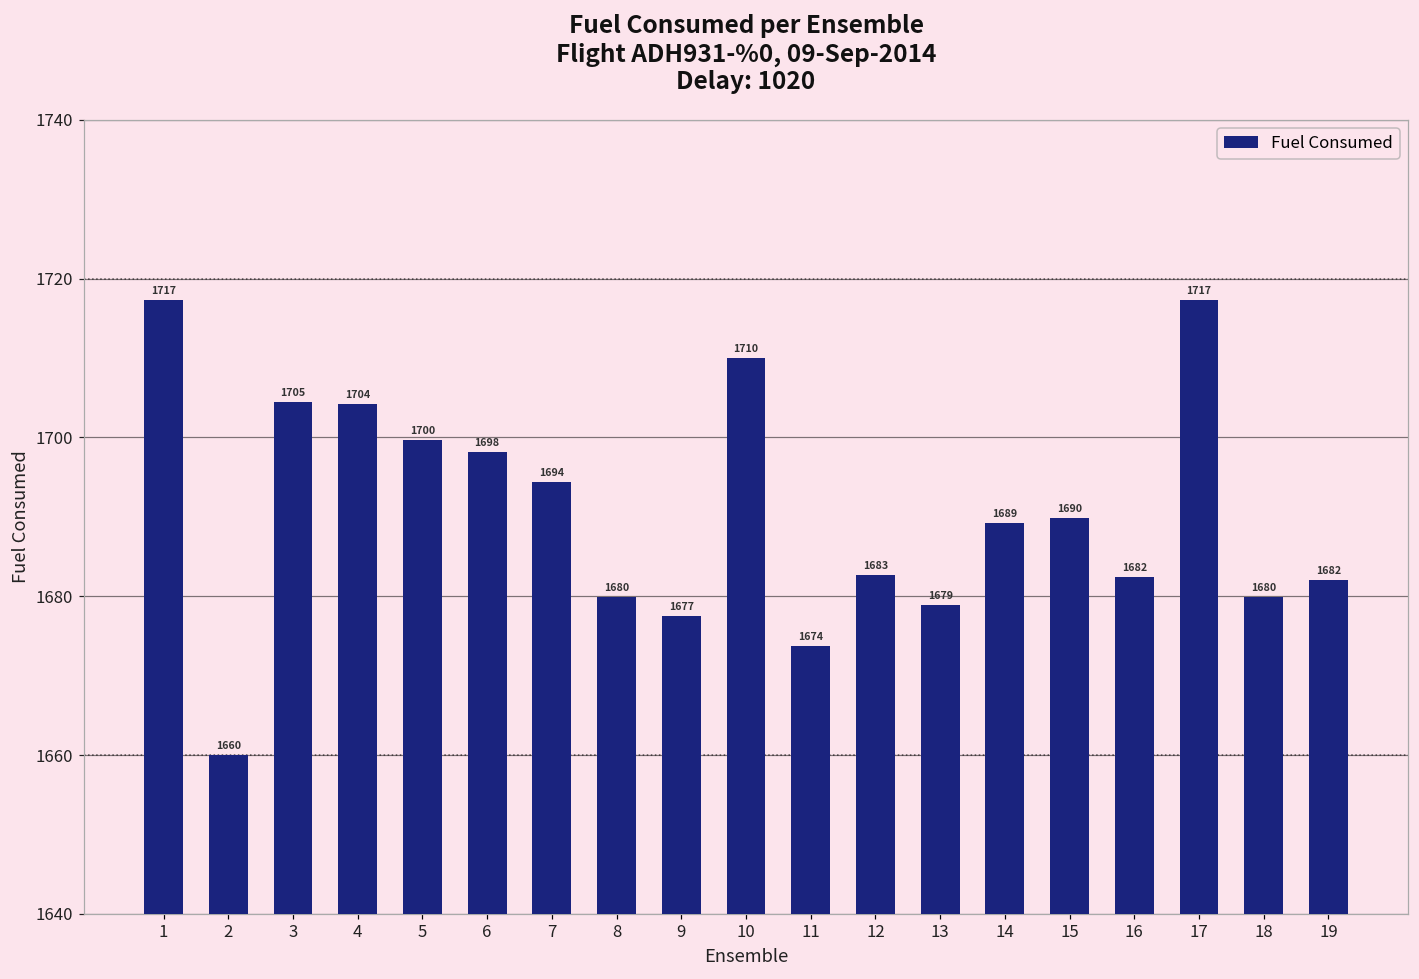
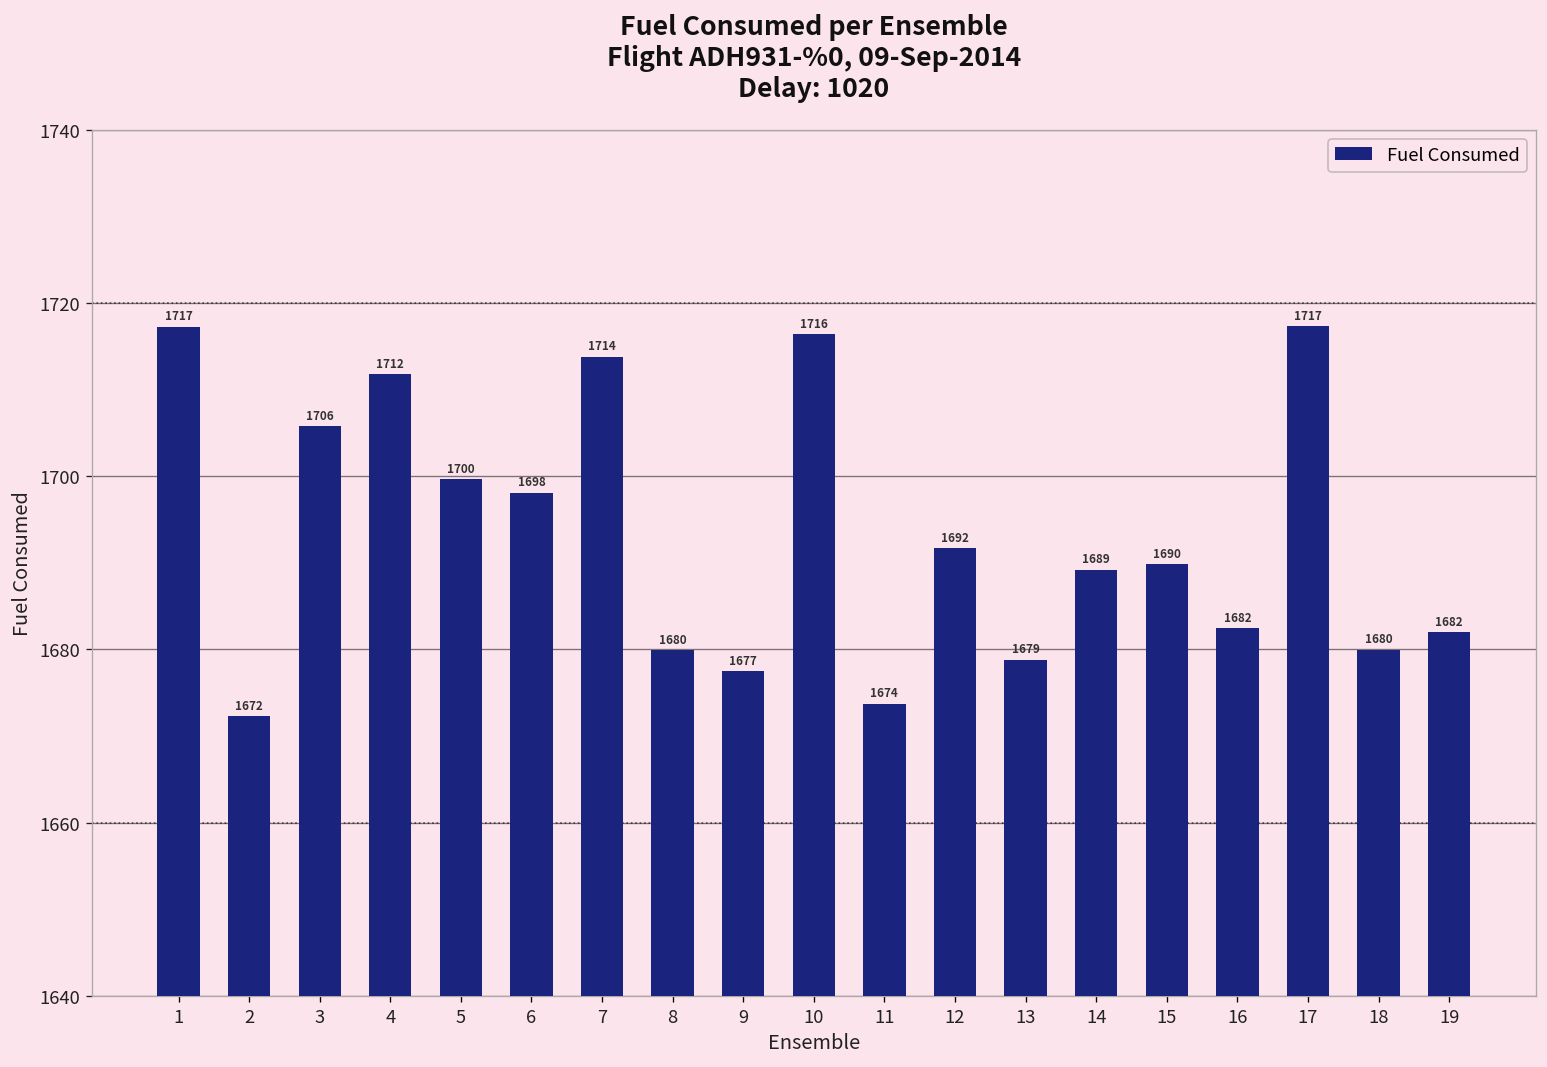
  {
    "1": 1717,
-   "2": 1660,
-   "3": 1705,
-   "4": 1704,
+   "2": 1672,
+   "3": 1706,
+   "4": 1712,
    "5": 1700,
    "6": 1698,
-   "7": 1694,
+   "7": 1714,
    "8": 1680,
    "9": 1677,
-   "10": 1710,
+   "10": 1716,
    "11": 1674,
-   "12": 1683,
+   "12": 1692,
    "13": 1679,
    "14": 1689,
    "15": 1690,
    "16": 1682,
    "17": 1717,
    "18": 1680,
    "19": 1682
  }
